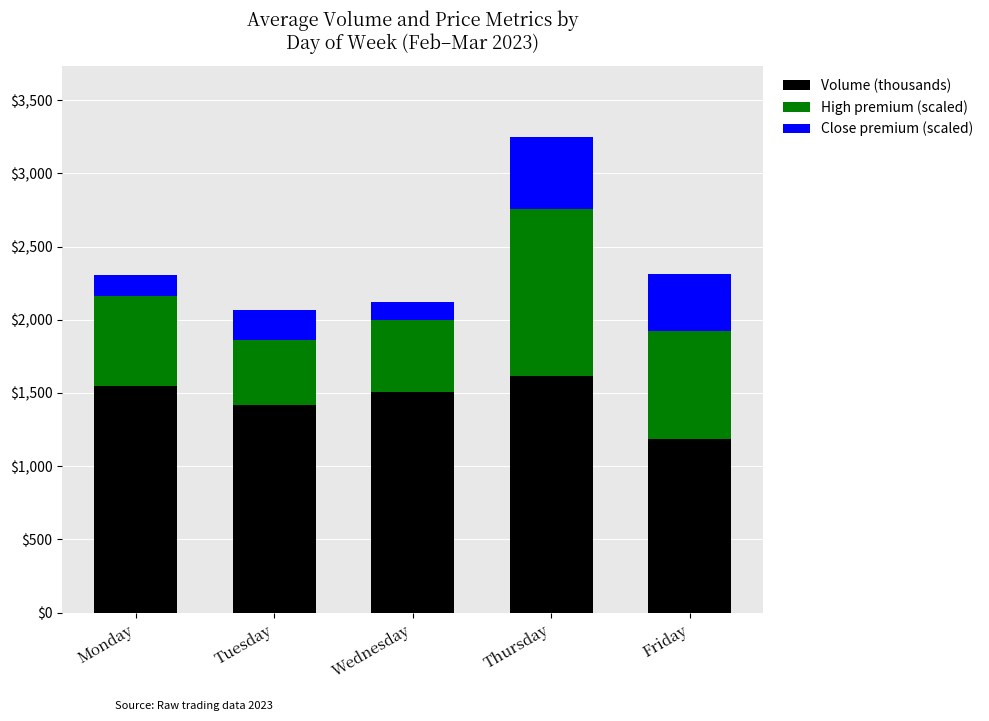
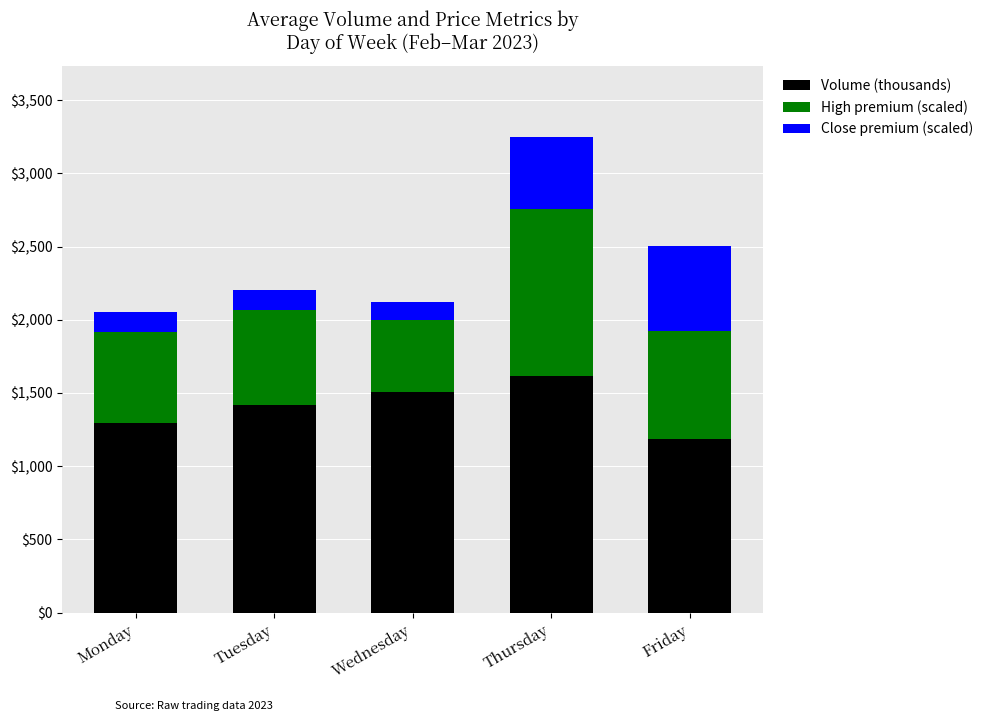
  {
    "Volume (thousands)": {
-     "Monday": "$1,550",
+     "Monday": "$1,300",
      "Tuesday": "$1,420",
      "Wednesday": "$1,500",
      "Thursday": "$1,620",
      "Friday": "$1,190"
    },
    "High premium (scaled)": {
      "Monday": "$620",
-     "Tuesday": "$440",
+     "Tuesday": "$650",
      "Wednesday": "$500",
      "Thursday": "$1,140",
      "Friday": "$740"
    },
    "Close premium (scaled)": {
      "Monday": "$140",
-     "Tuesday": "$200",
+     "Tuesday": "$130",
      "Wednesday": "$120",
      "Thursday": "$490",
-     "Friday": "$390"
+     "Friday": "$580"
    }
  }
